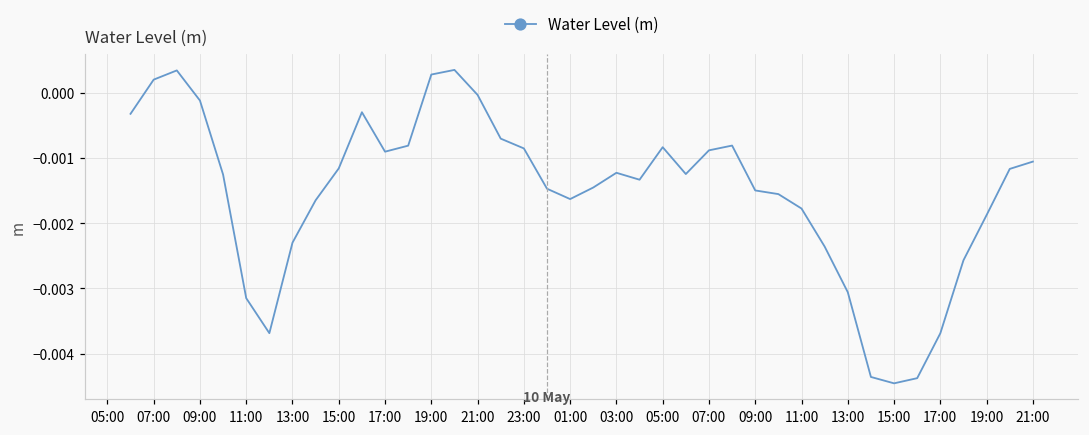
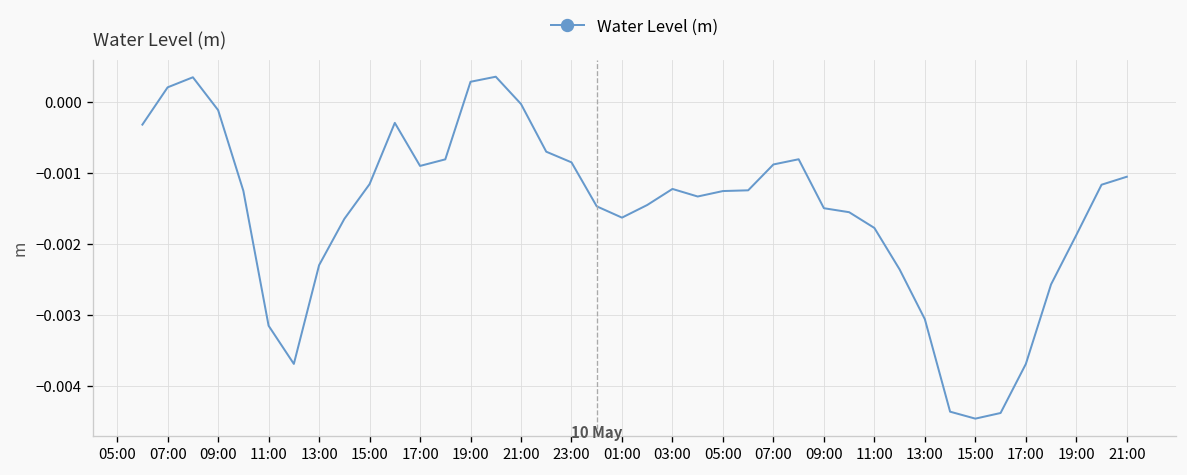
  {
    "23:00": -0.0009,
    "01:00": -0.0016,
    "03:00": -0.0012,
-   "05:00": -0.0008
+   "05:00": -0.0013
  }
